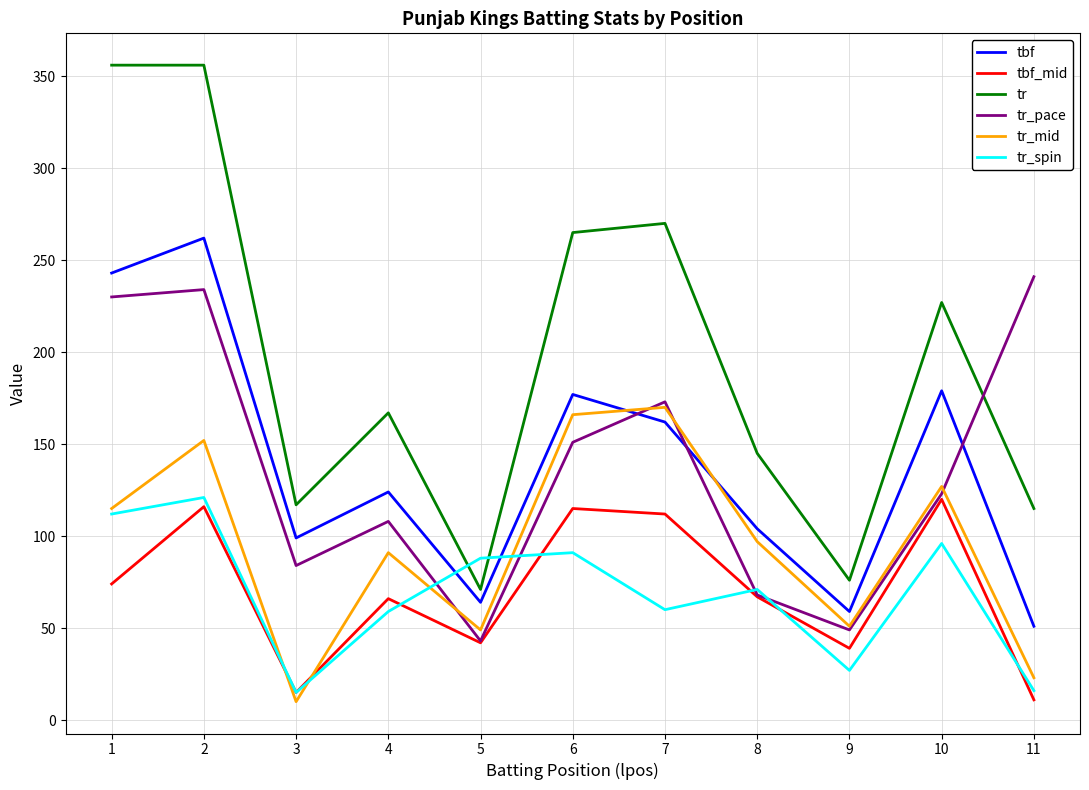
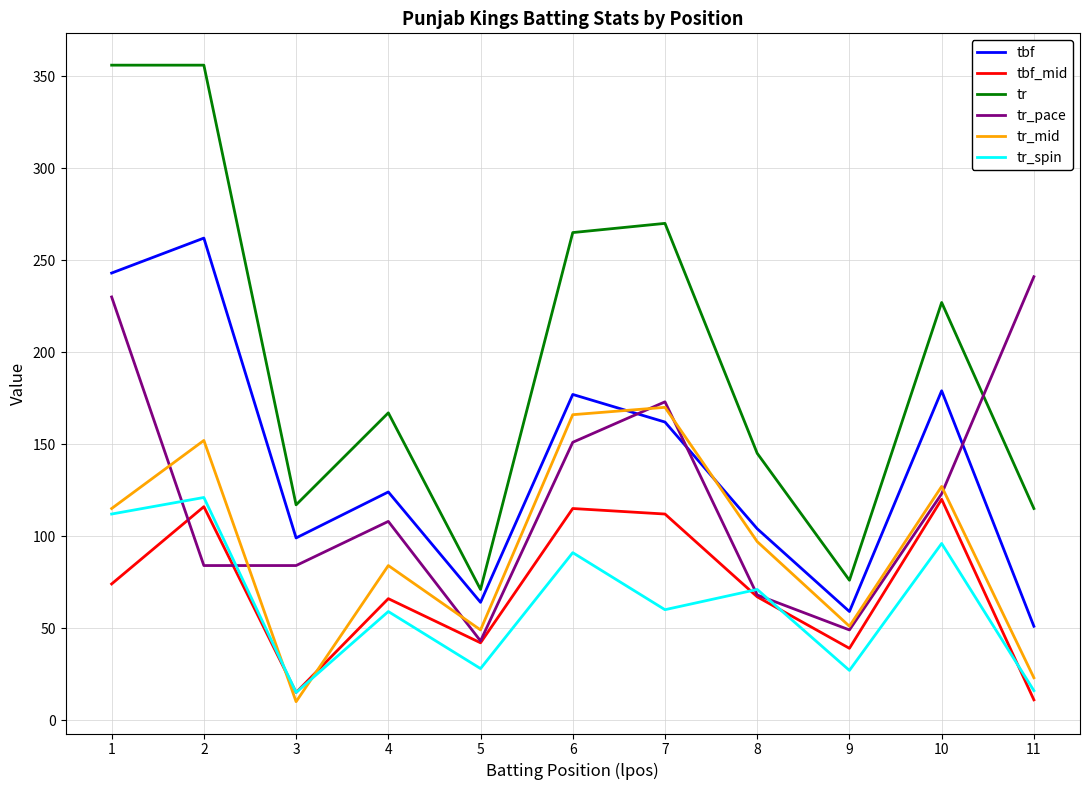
  {
    "tbf": {
      "1": 243,
      "2": 262,
      "3": 99,
      "4": 124,
      "5": 64,
      "6": 177,
      "7": 162,
      "8": 104,
      "9": 59,
      "10": 179,
      "11": 51
    },
    "tbf_mid": {
      "1": 74,
      "2": 116,
      "4": 66,
      "6": 115,
      "7": 112,
      "9": 39,
      "10": 120,
      "11": 11
    },
    "tr": {
      "1": 356,
      "2": 356,
      "3": 117,
      "4": 167,
      "5": 71,
      "6": 265,
      "7": 270,
      "8": 145,
      "9": 76,
      "10": 227,
      "11": 115
    },
    "tr_pace": {
      "1": 230,
-     "2": 234,
+     "2": 84,
      "3": 84,
      "4": 108,
      "6": 151,
      "7": 173,
      "9": 49,
      "10": 123,
      "11": 241
    },
    "tr_mid": {
      "1": 115,
      "2": 152,
      "3": 10,
-     "4": 91,
+     "4": 84,
      "5": 49,
      "6": 166,
      "7": 170,
      "8": 97,
      "9": 51,
      "10": 127,
      "11": 23
    },
    "tr_spin": {
      "1": 112,
      "2": 121,
      "4": 59,
-     "5": 88,
+     "5": 28,
      "6": 91,
      "7": 60,
      "8": 71,
      "9": 27,
      "10": 96,
      "11": 16
    }
  }
